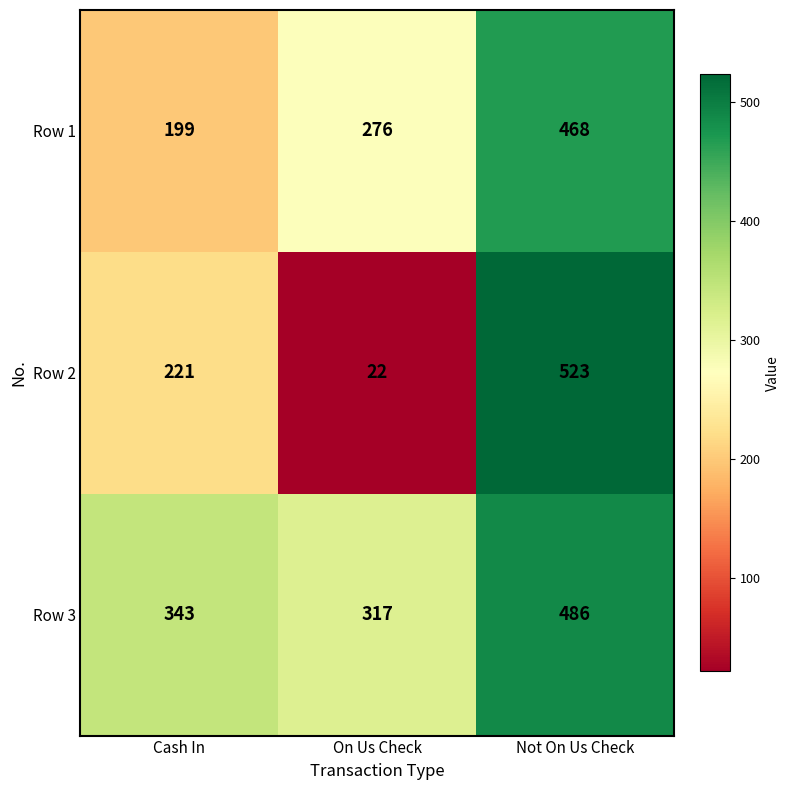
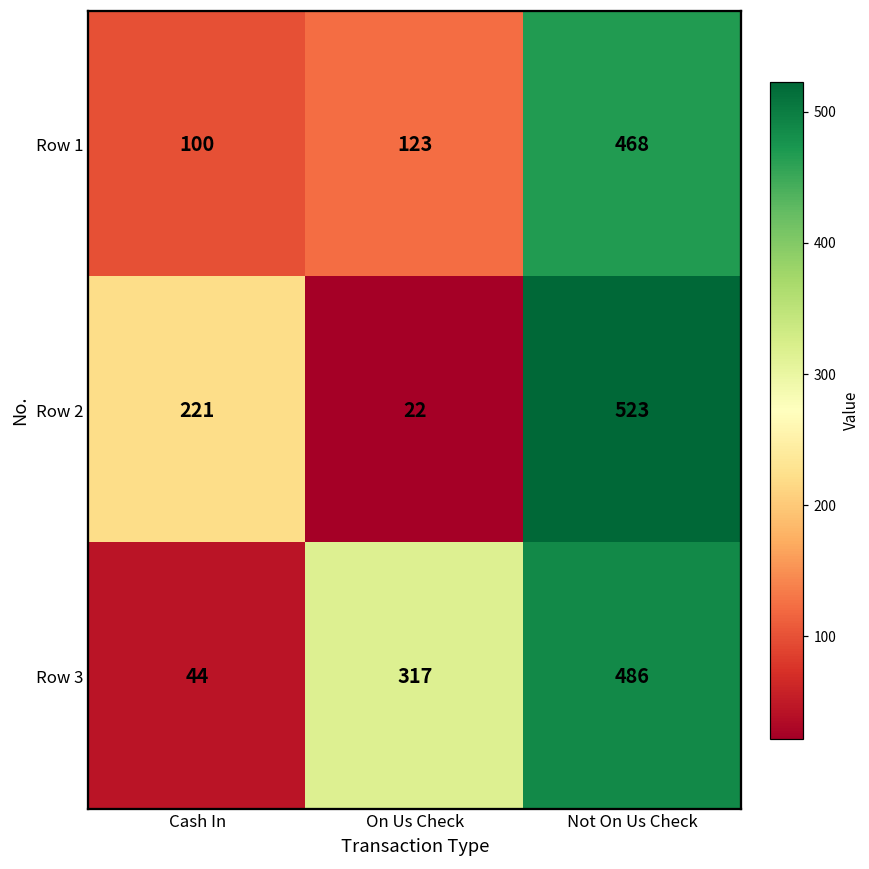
  {
    "Row 1": {
-     "Cash In": 199,
-     "On Us Check": 276,
+     "Cash In": 100,
+     "On Us Check": 123,
      "Not On Us Check": 468
    },
    "Row 2": {
      "Cash In": 221,
      "On Us Check": 22,
      "Not On Us Check": 523
    },
    "Row 3": {
-     "Cash In": 343,
+     "Cash In": 44,
      "On Us Check": 317,
      "Not On Us Check": 486
    }
  }
